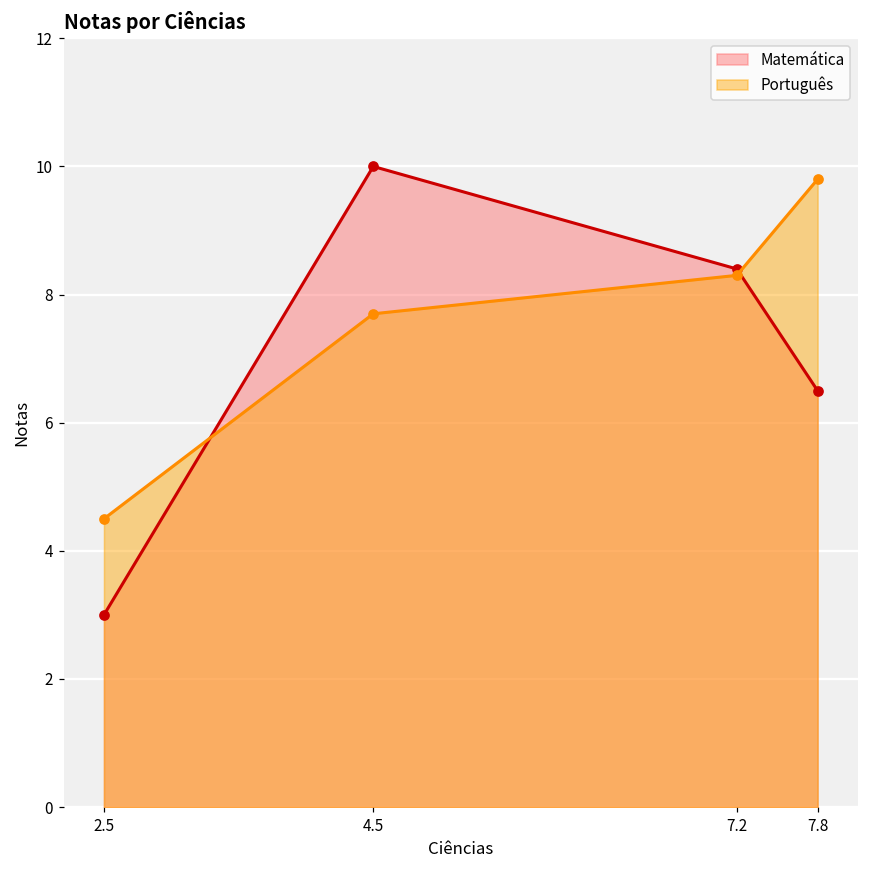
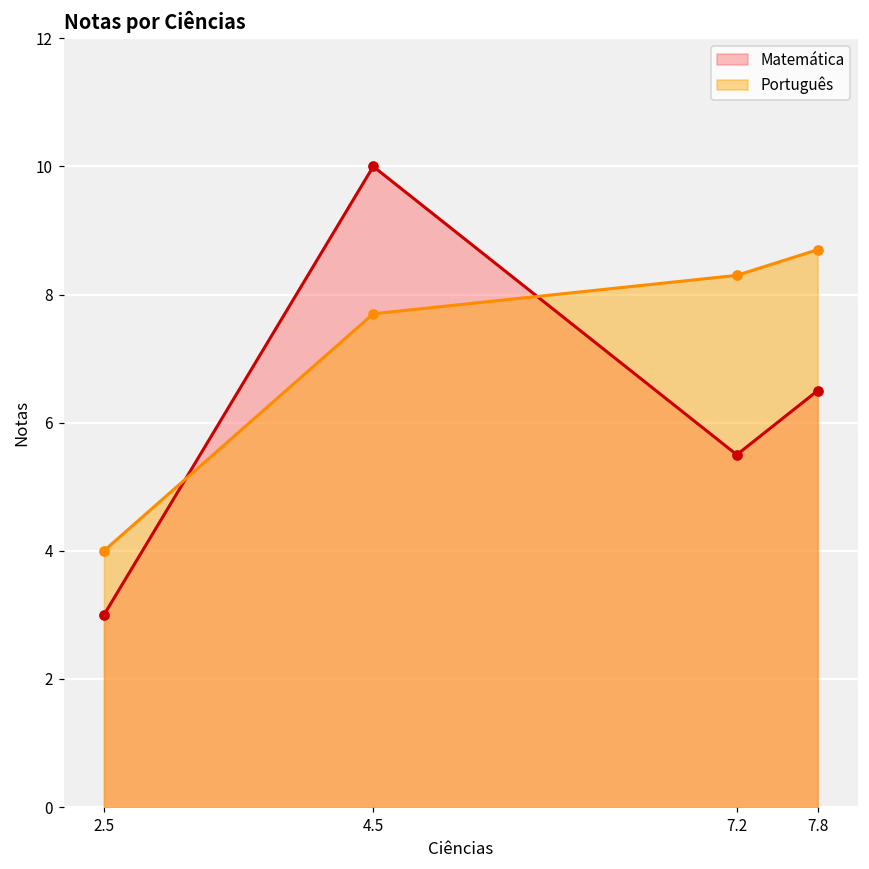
  {
    "Matemática": {
      "2.5": 3.0,
      "4.5": 10.0,
-     "7.2": 8.4,
+     "7.2": 5.5,
      "7.8": 6.5
    },
    "Português": {
-     "2.5": 4.5,
+     "2.5": 4.0,
      "4.5": 7.7,
      "7.2": 8.3,
-     "7.8": 9.8
+     "7.8": 8.7
    }
  }
